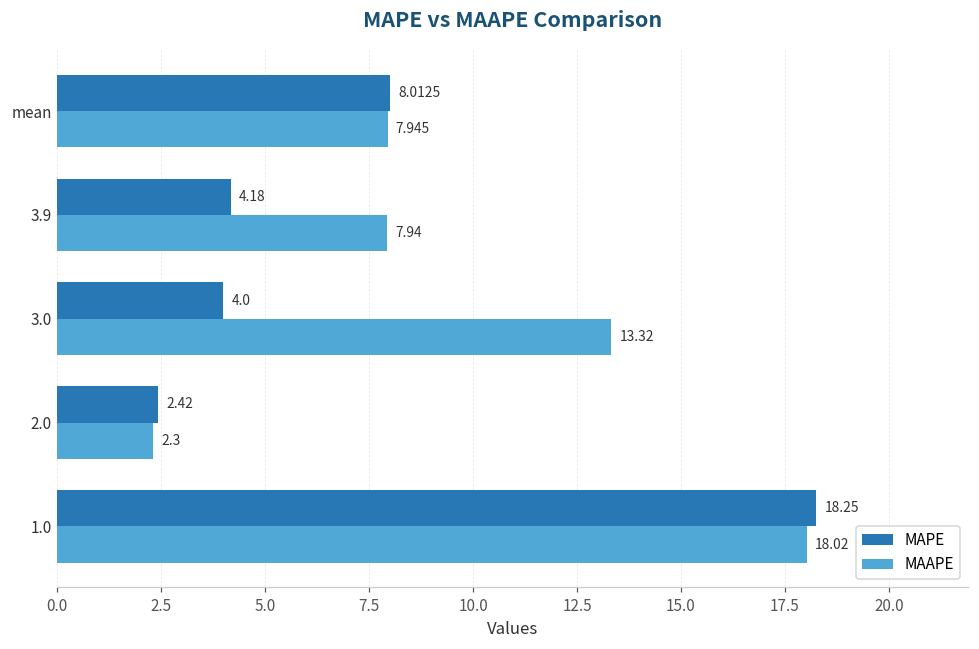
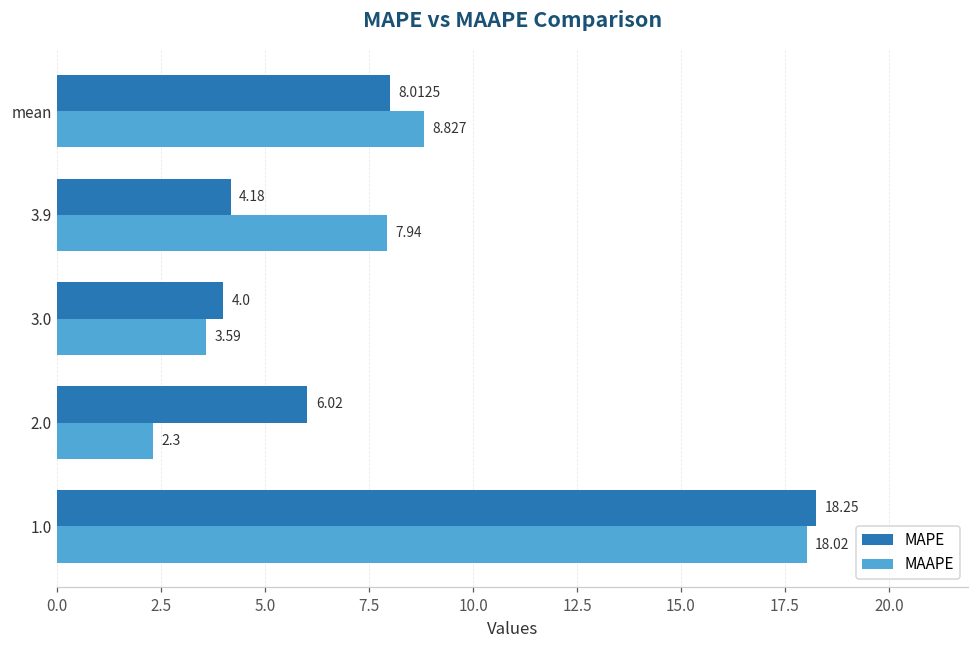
  {
    "MAPE": {
      "mean": 8.0125,
      "3.9": 4.18,
      "3.0": 4.0,
-     "2.0": 2.42,
+     "2.0": 6.02,
      "1.0": 18.25
    },
    "MAAPE": {
-     "mean": 7.945,
+     "mean": 8.827,
      "3.9": 7.94,
-     "3.0": 13.32,
+     "3.0": 3.59,
      "2.0": 2.3,
      "1.0": 18.02
    }
  }
